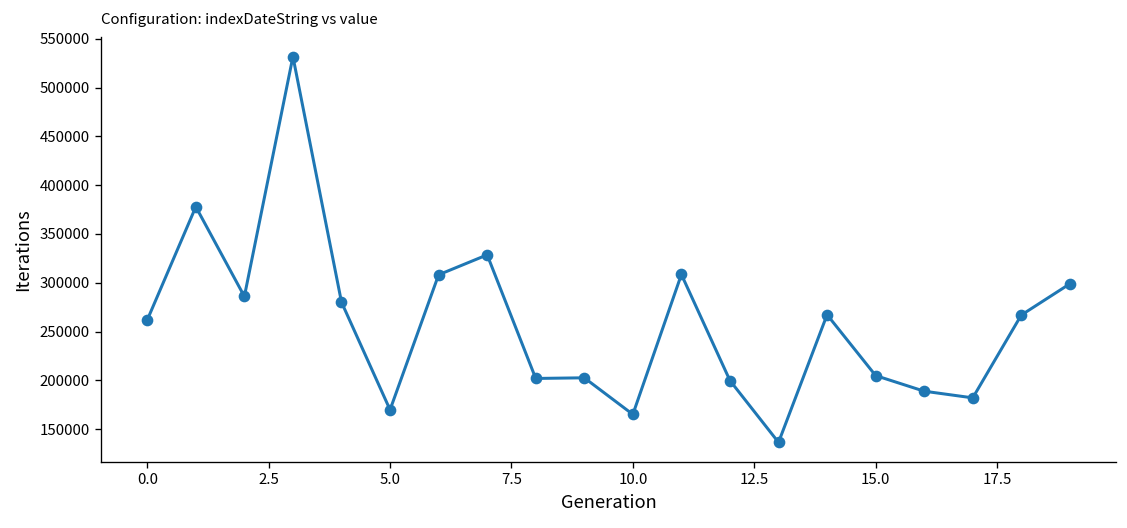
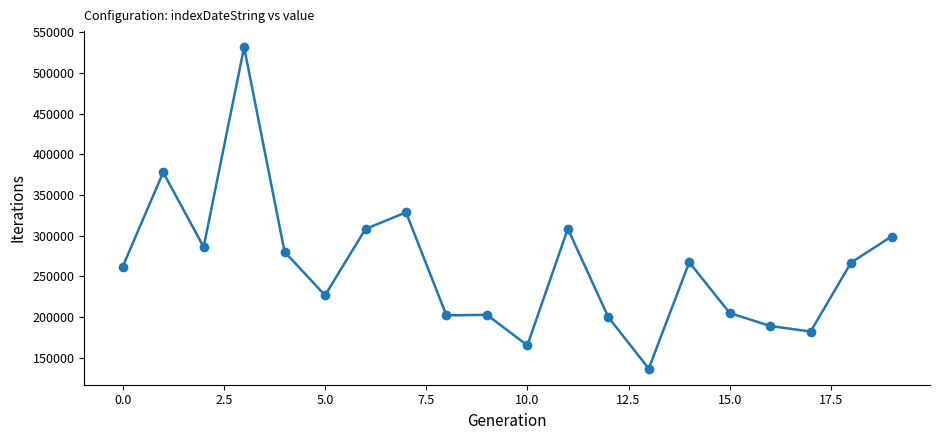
  {
    "0.0": 260000,
-   "5.0": 170000,
+   "5.0": 230000,
    "10.0": 170000,
    "15.0": 200000
  }
